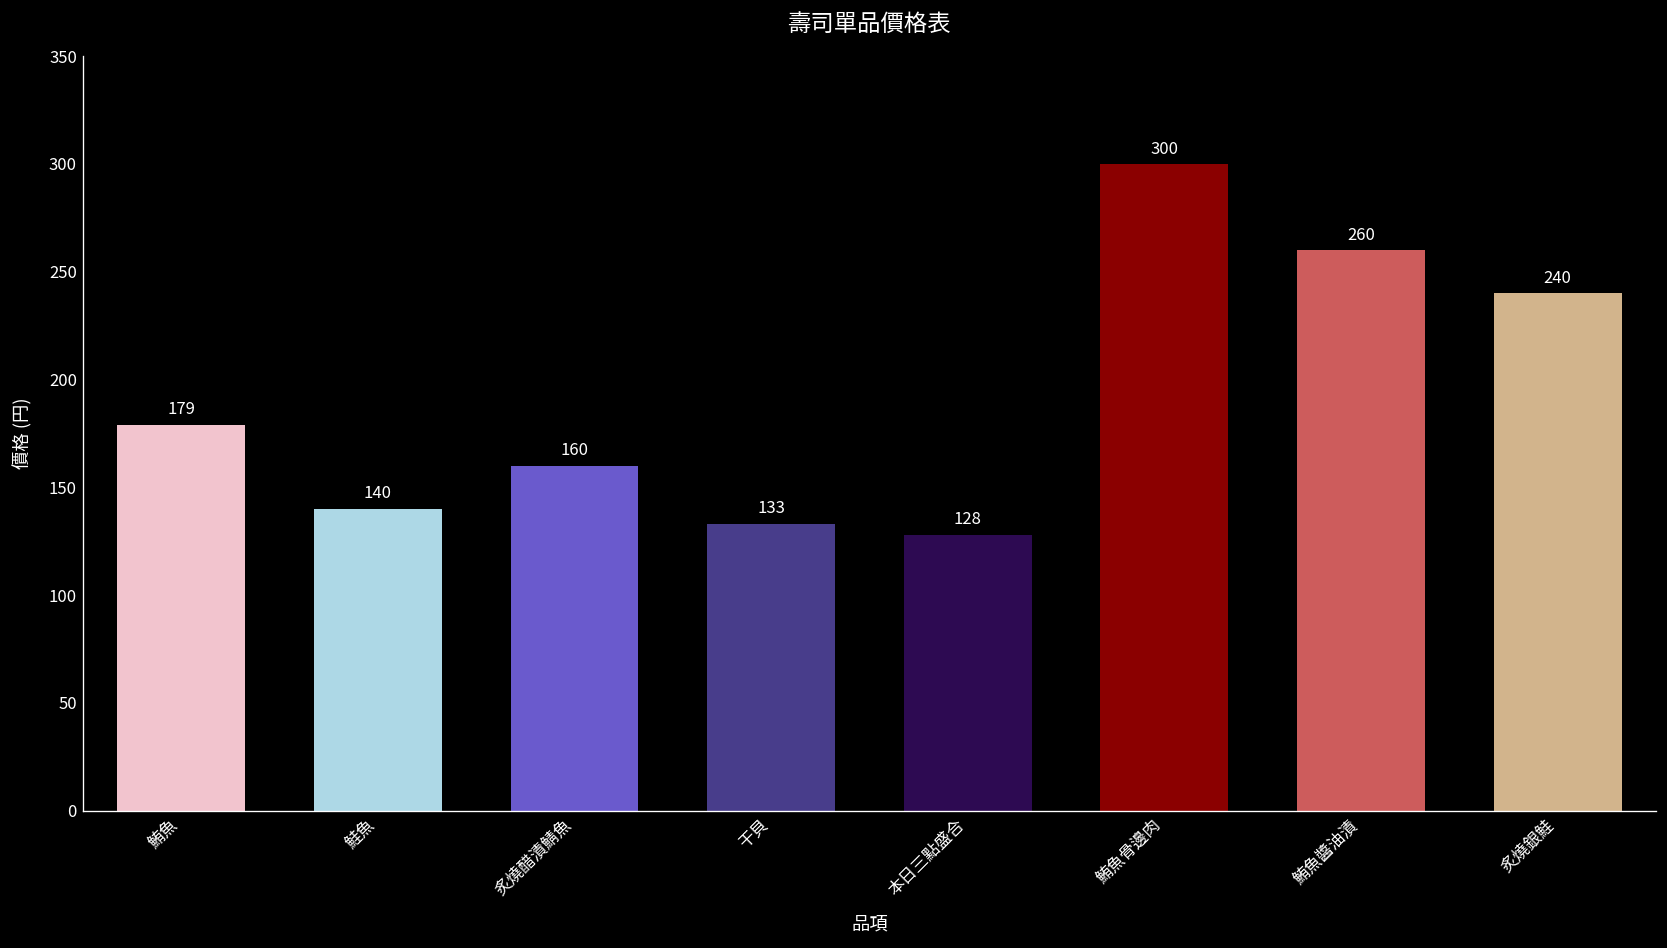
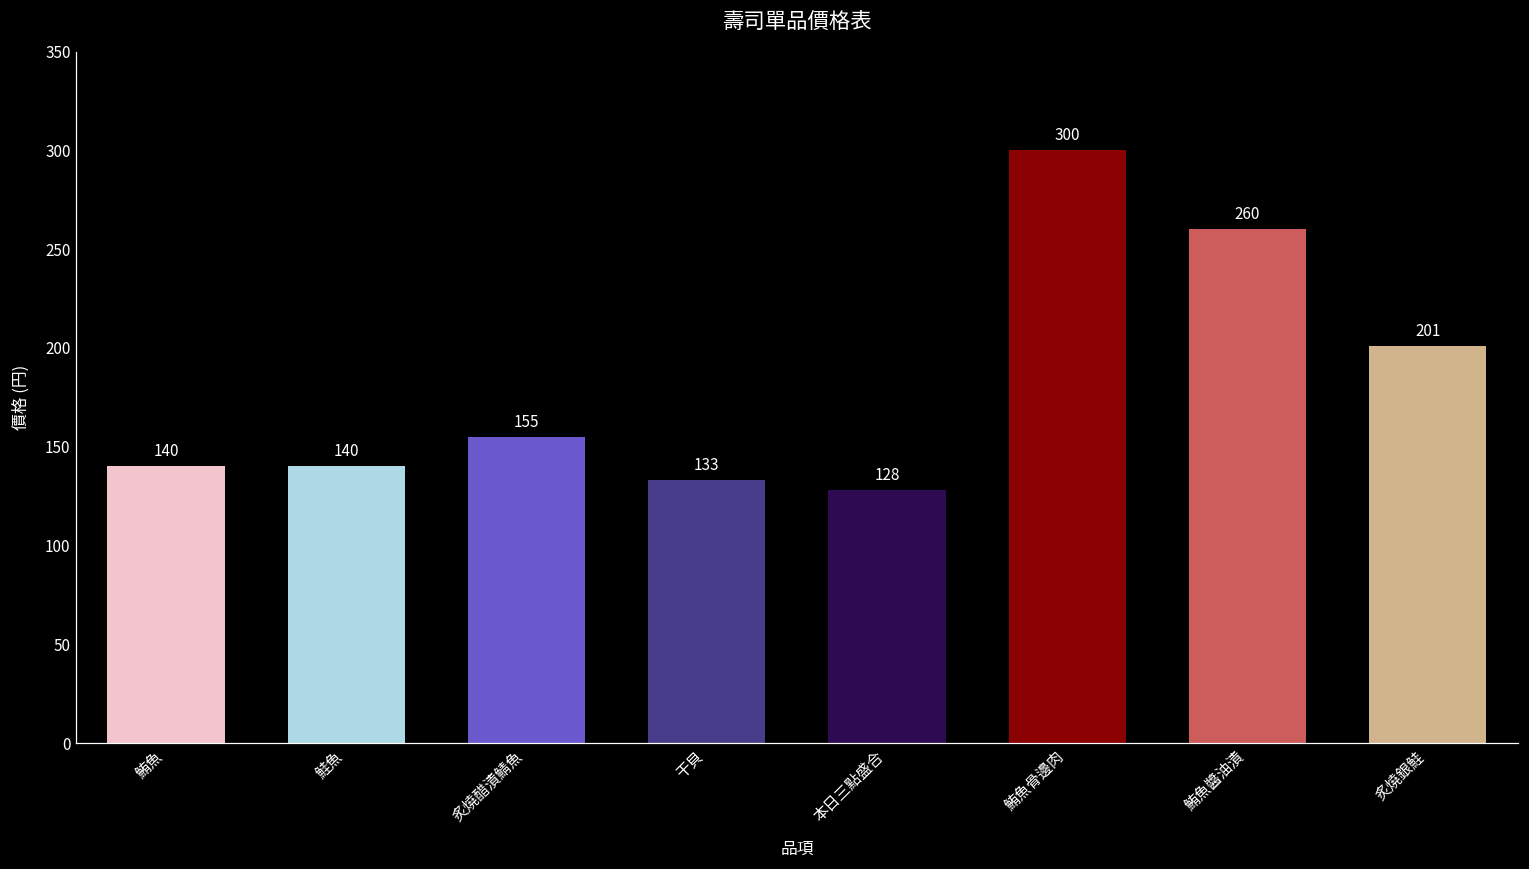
  {
-   "鮪魚": 179,
+   "鮪魚": 140,
    "鮭魚": 140,
-   "炙燒醋漬鯖魚": 160,
+   "炙燒醋漬鯖魚": 155,
    "干貝": 133,
    "本日三點盛合": 128,
    "鮪魚骨邊肉": 300,
    "鮪魚醬油漬": 260,
-   "炙燒銀鮭": 240
+   "炙燒銀鮭": 201
  }
